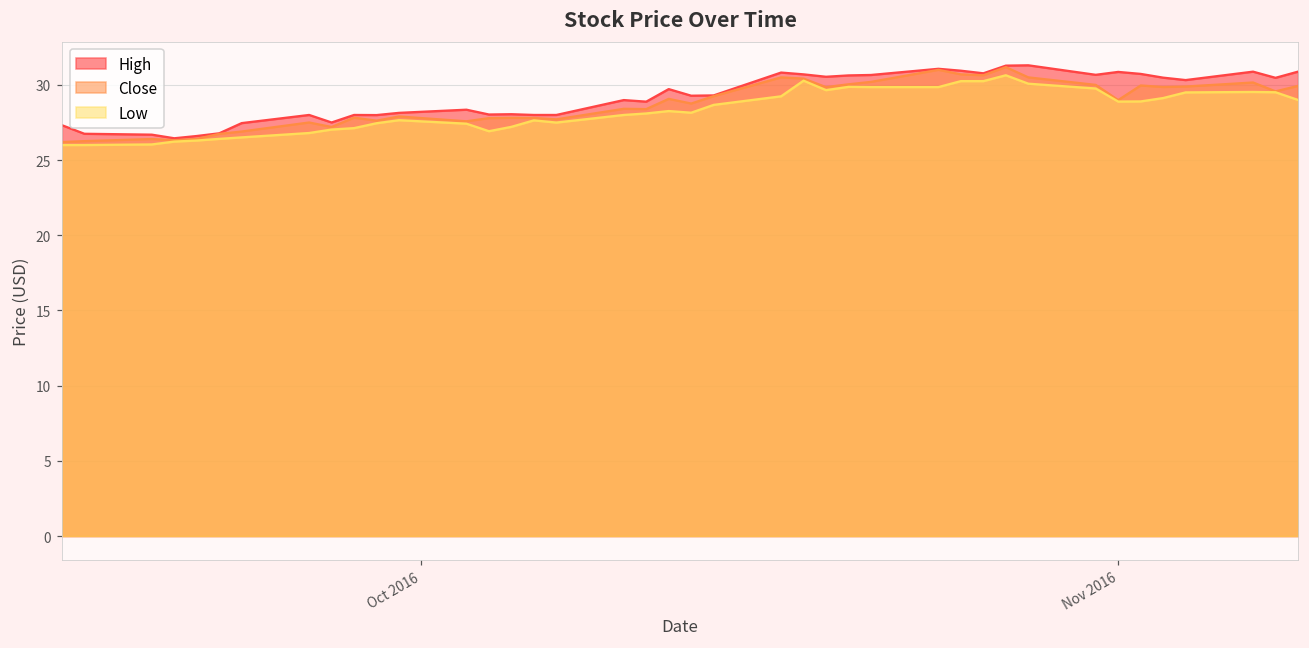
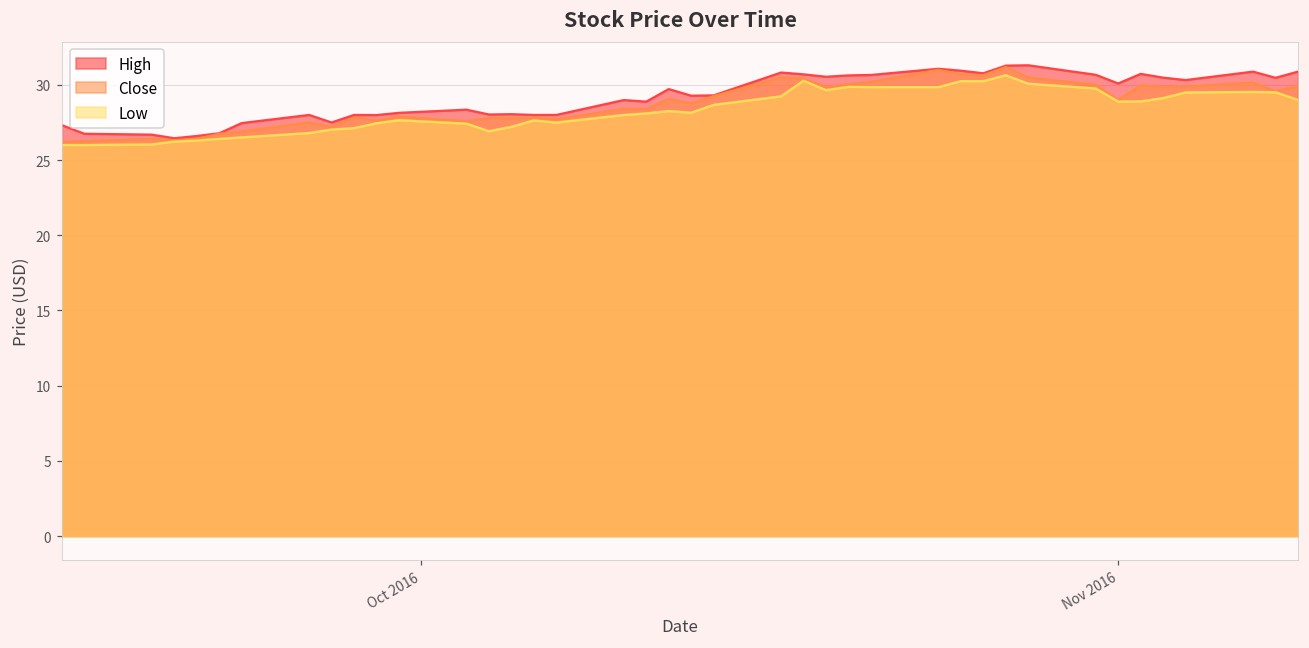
  {
    "High": {
-     "Nov 2016": 30.9
+     "Nov 2016": 30.1
    }
  }
